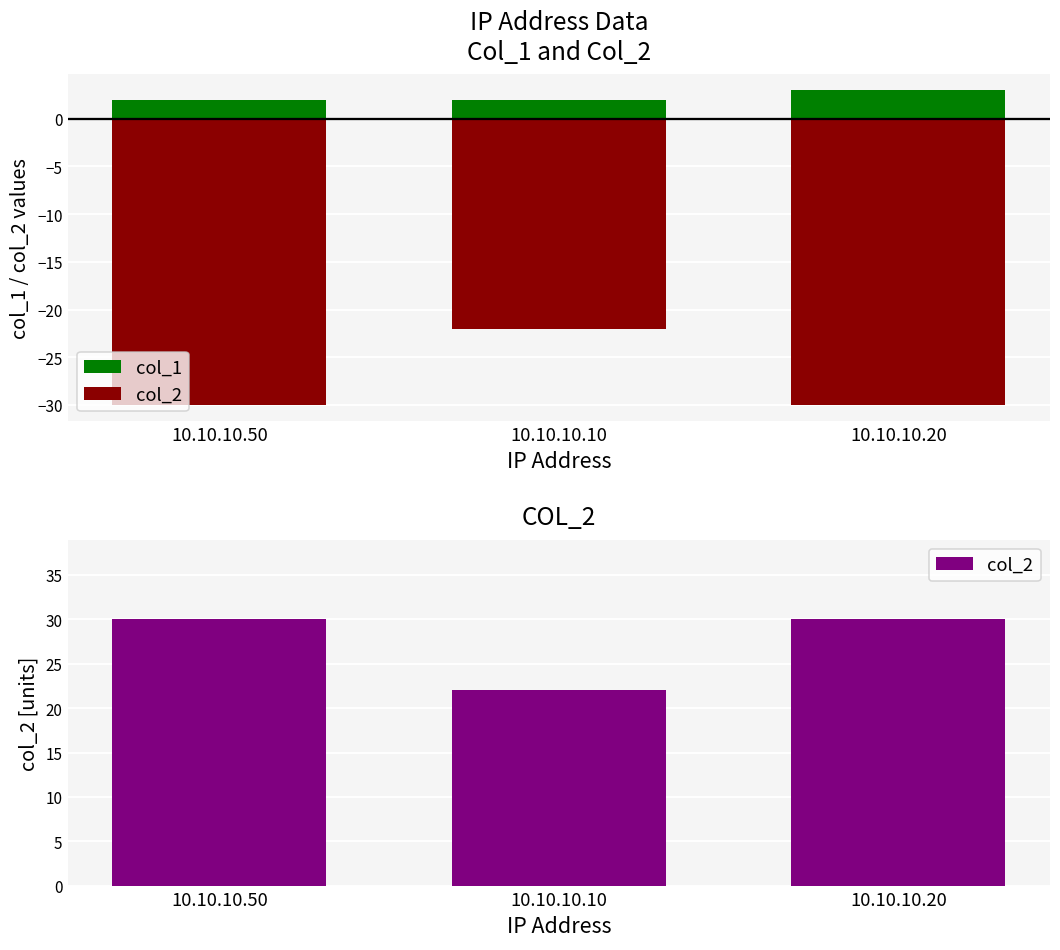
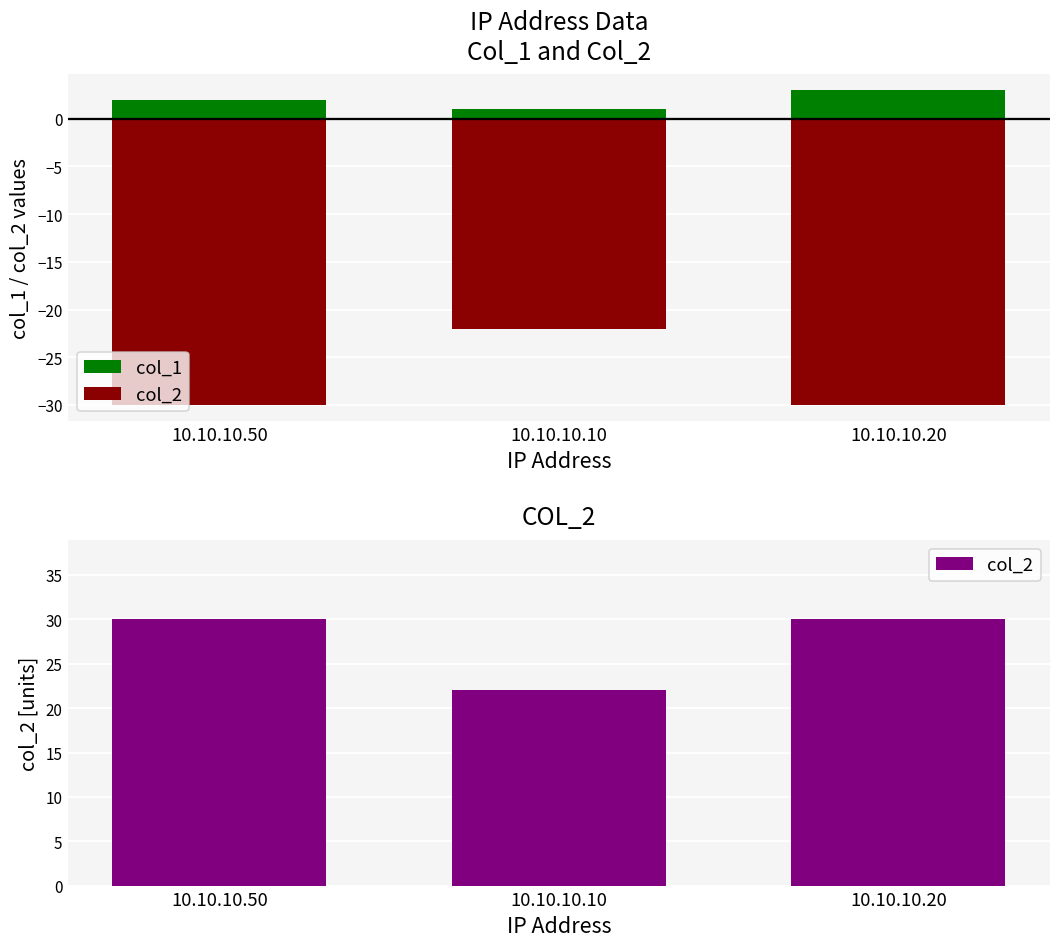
  {
    "IP Address Data Col_1 and Col_2": {
      "col_1": {
        "10.10.10.50": 2,
-       "10.10.10.10": 2,
+       "10.10.10.10": 1,
        "10.10.10.20": 3
      }
    },
    "COL_2": {
      "10.10.10.50": 30,
      "10.10.10.10": 22,
      "10.10.10.20": 30
    }
  }
